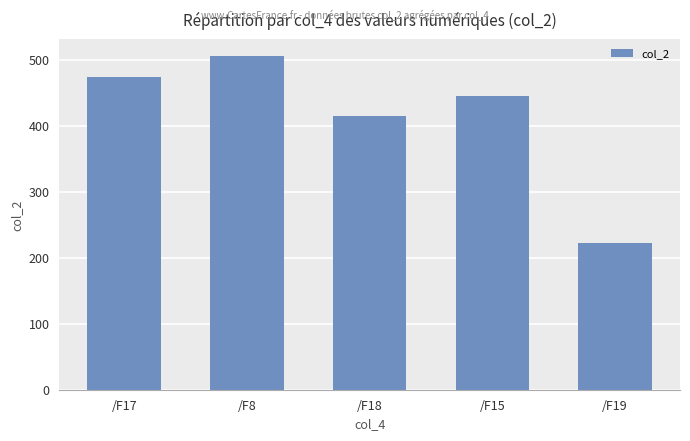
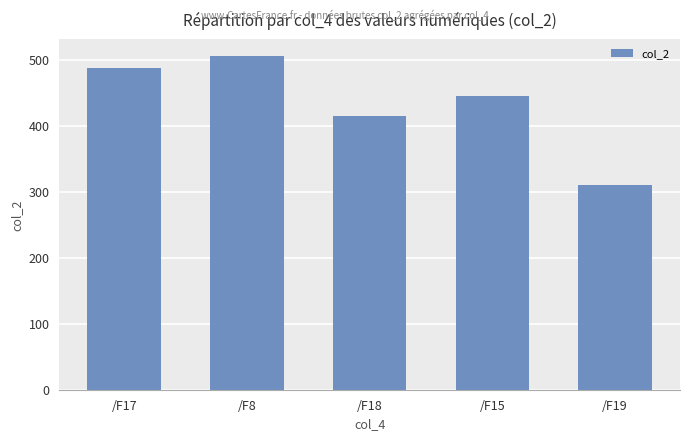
  {
-   "/F17": 470,
+   "/F17": 490,
    "/F8": 510,
    "/F18": 410,
    "/F15": 450,
-   "/F19": 220
+   "/F19": 310
  }
